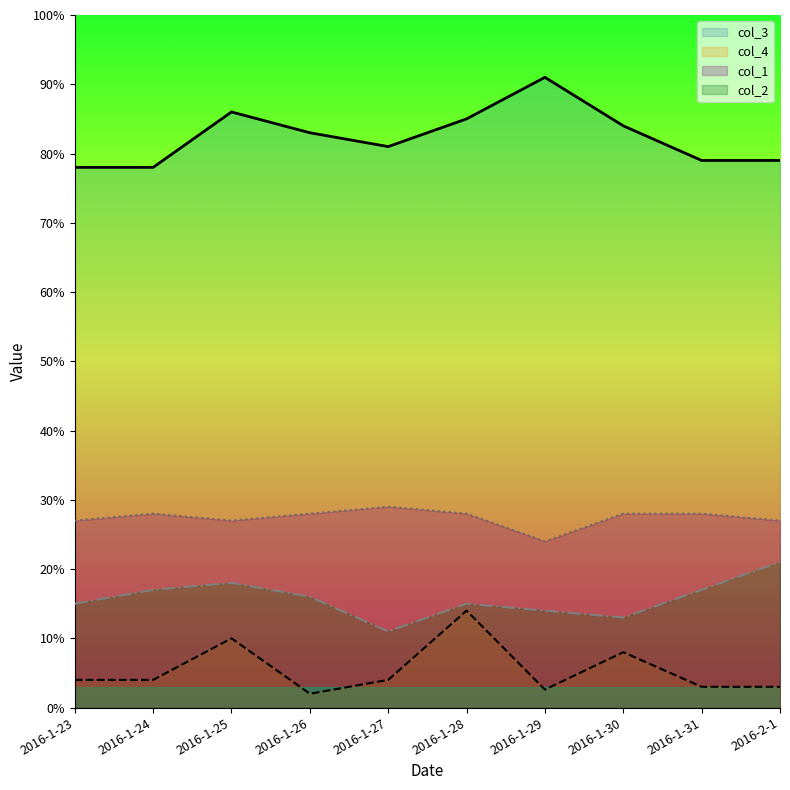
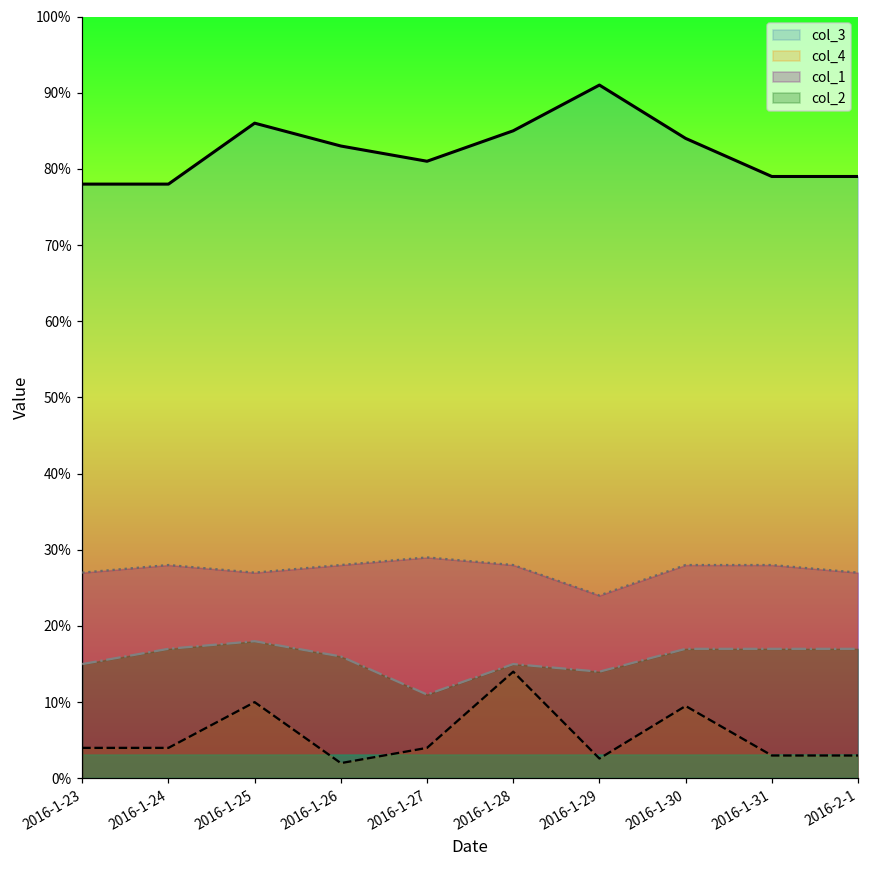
  {
    "col_4": {
      "2016-1-23": "4%",
      "2016-1-24": "4%",
      "2016-1-25": "10%",
      "2016-1-27": "4%",
      "2016-1-28": "14%",
-     "2016-1-30": "8%"
+     "2016-1-30": "10%"
    },
    "col_2": {
      "2016-1-23": "15%",
      "2016-1-24": "17%",
      "2016-1-25": "18%",
      "2016-1-26": "16%",
      "2016-1-27": "11%",
      "2016-1-28": "15%",
      "2016-1-29": "14%",
-     "2016-1-30": "13%",
+     "2016-1-30": "17%",
      "2016-1-31": "17%",
-     "2016-2-1": "21%"
+     "2016-2-1": "17%"
    }
  }
